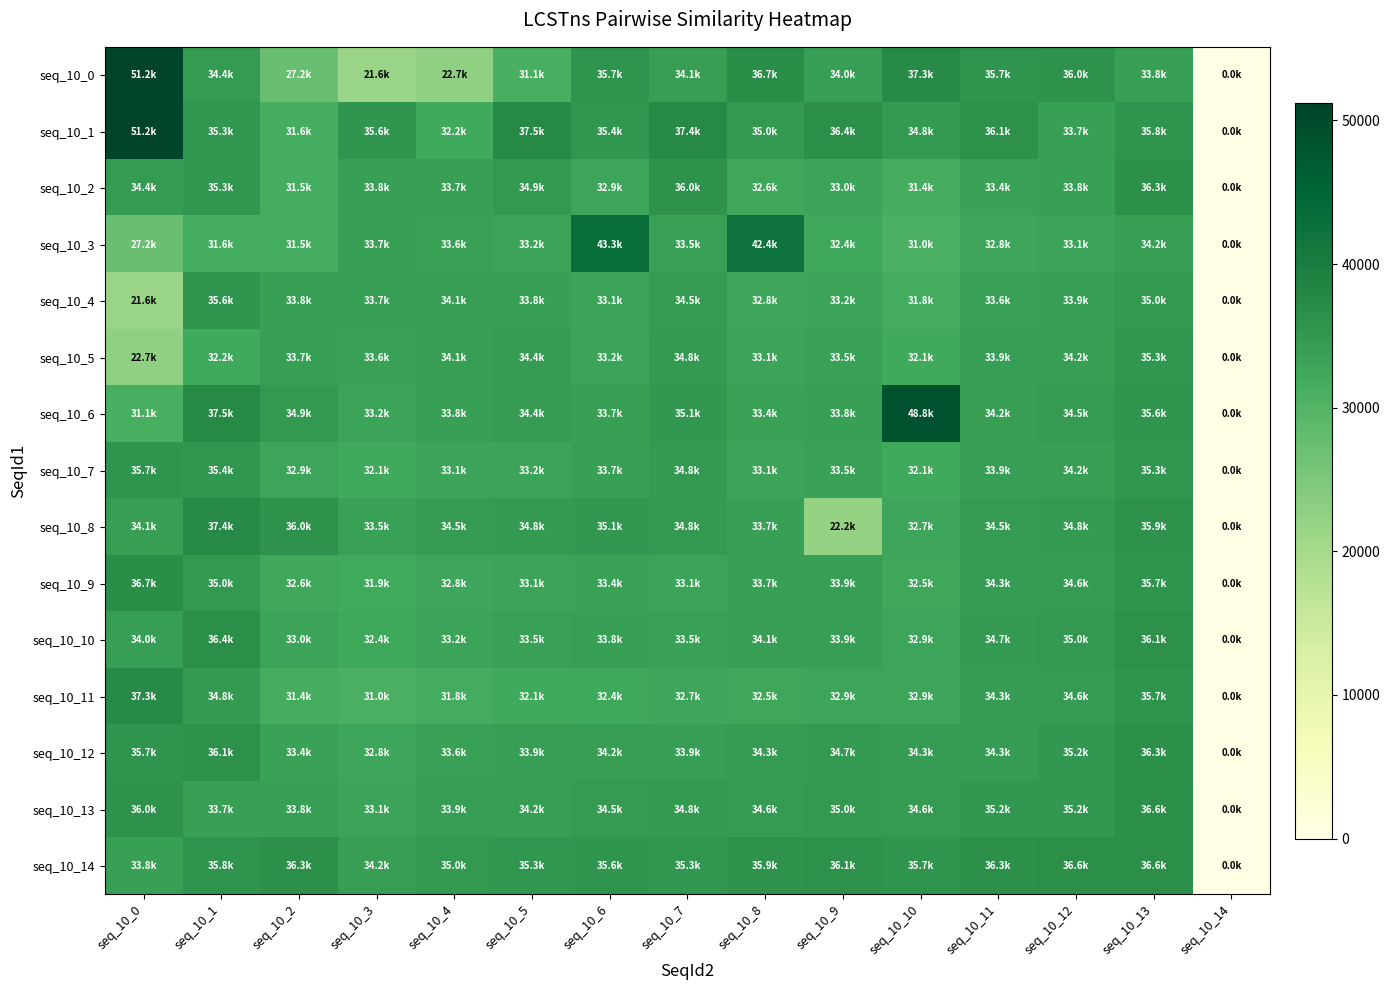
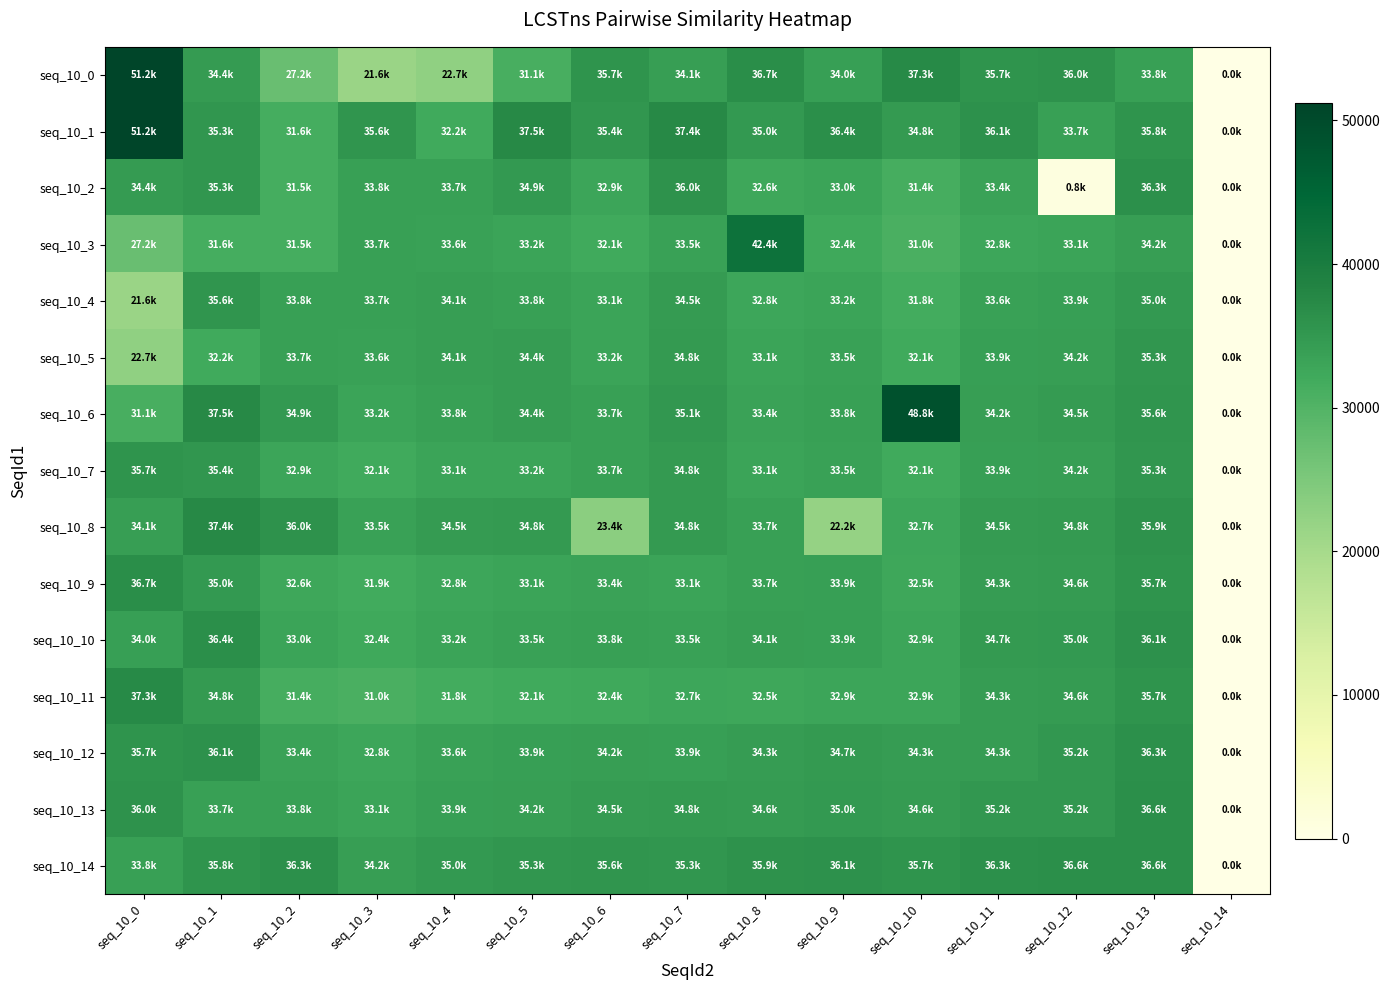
  {
    "seq_10_2": {
      "seq_10_0": "34.4k",
      "seq_10_1": "35.3k",
      "seq_10_2": "31.5k",
      "seq_10_3": "33.8k",
      "seq_10_4": "33.7k",
      "seq_10_5": "34.9k",
      "seq_10_6": "32.9k",
      "seq_10_7": "36.0k",
      "seq_10_8": "32.6k",
      "seq_10_9": "33.0k",
      "seq_10_10": "31.4k",
      "seq_10_11": "33.4k",
-     "seq_10_12": "33.8k",
+     "seq_10_12": "0.8k",
      "seq_10_13": "36.3k",
      "seq_10_14": "0.0k"
    },
    "seq_10_3": {
      "seq_10_0": "27.2k",
      "seq_10_1": "31.6k",
      "seq_10_2": "31.5k",
      "seq_10_3": "33.7k",
      "seq_10_4": "33.6k",
      "seq_10_5": "33.2k",
-     "seq_10_6": "43.3k",
+     "seq_10_6": "32.1k",
      "seq_10_7": "33.5k",
      "seq_10_8": "42.4k",
      "seq_10_9": "32.4k",
      "seq_10_10": "31.0k",
      "seq_10_11": "32.8k",
      "seq_10_12": "33.1k",
      "seq_10_13": "34.2k",
      "seq_10_14": "0.0k"
    },
    "seq_10_8": {
      "seq_10_0": "34.1k",
      "seq_10_1": "37.4k",
      "seq_10_2": "36.0k",
      "seq_10_3": "33.5k",
      "seq_10_4": "34.5k",
      "seq_10_5": "34.8k",
-     "seq_10_6": "35.1k",
+     "seq_10_6": "23.4k",
      "seq_10_7": "34.8k",
      "seq_10_8": "33.7k",
      "seq_10_9": "22.2k",
      "seq_10_10": "32.7k",
      "seq_10_11": "34.5k",
      "seq_10_12": "34.8k",
      "seq_10_13": "35.9k",
      "seq_10_14": "0.0k"
    }
  }
